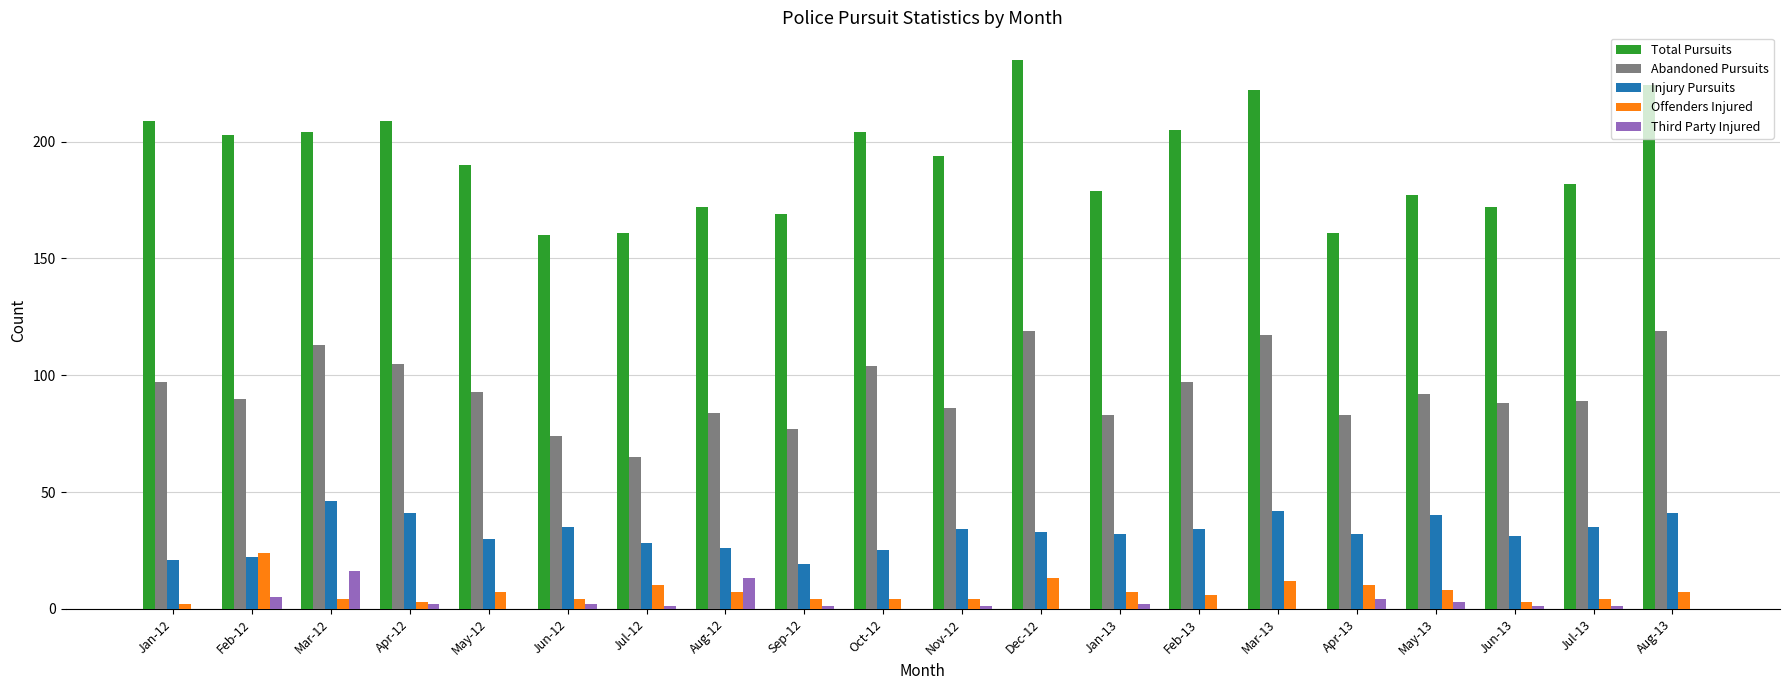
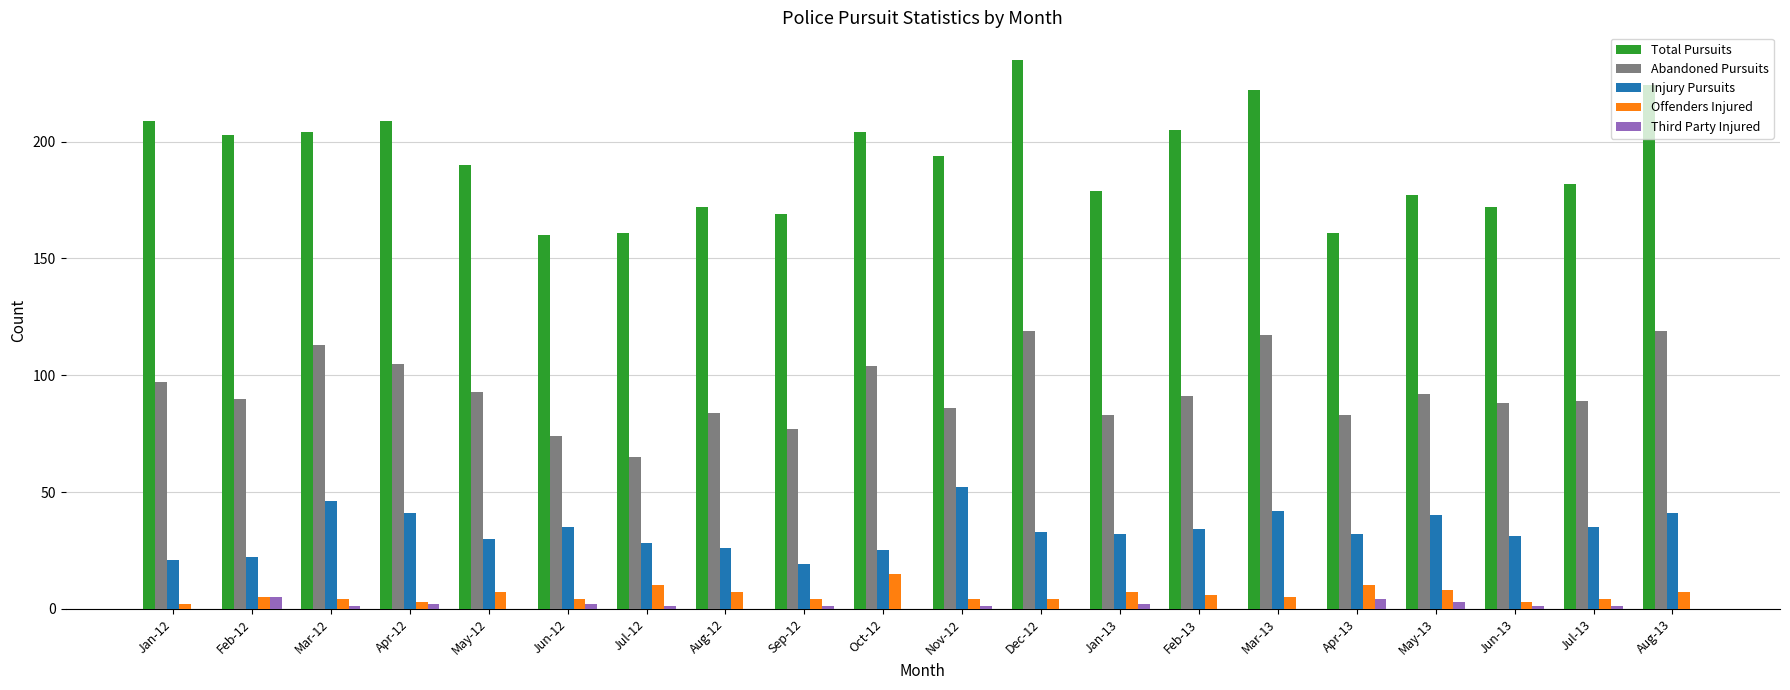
  {
    "Total Pursuits": {
      "Jan-12": 209,
      "Feb-12": 203,
      "Mar-12": 204,
      "Apr-12": 209,
      "May-12": 190,
      "Jun-12": 160,
      "Jul-12": 161,
      "Aug-12": 172,
      "Sep-12": 169,
      "Oct-12": 204,
      "Nov-12": 194,
      "Dec-12": 235,
      "Jan-13": 179,
      "Feb-13": 205,
      "Mar-13": 222,
      "Apr-13": 161,
      "May-13": 177,
      "Jun-13": 172,
      "Jul-13": 182
    },
    "Abandoned Pursuits": {
      "Jan-12": 97,
      "Feb-12": 90,
      "Mar-12": 113,
      "Apr-12": 105,
      "May-12": 93,
      "Jun-12": 74,
      "Jul-12": 65,
      "Aug-12": 84,
      "Sep-12": 77,
      "Oct-12": 104,
      "Nov-12": 86,
      "Dec-12": 119,
      "Jan-13": 83,
-     "Feb-13": 97,
+     "Feb-13": 91,
      "Mar-13": 117,
      "Apr-13": 83,
      "May-13": 92,
      "Jun-13": 88,
      "Jul-13": 89,
      "Aug-13": 119
    },
    "Injury Pursuits": {
      "Jan-12": 21,
      "Feb-12": 22,
      "Mar-12": 46,
      "Apr-12": 41,
      "May-12": 30,
      "Jun-12": 35,
      "Jul-12": 28,
      "Aug-12": 26,
      "Sep-12": 19,
      "Oct-12": 25,
-     "Nov-12": 34,
+     "Nov-12": 52,
      "Dec-12": 33,
      "Jan-13": 32,
      "Feb-13": 34,
      "Mar-13": 42,
      "Apr-13": 32,
      "May-13": 40,
      "Jun-13": 31,
      "Jul-13": 35,
      "Aug-13": 41
    },
    "Offenders Injured": {
      "Jan-12": 2,
-     "Feb-12": 24,
+     "Feb-12": 5,
      "Mar-12": 4,
      "Apr-12": 3,
      "May-12": 7,
      "Jun-12": 4,
      "Jul-12": 10,
      "Aug-12": 7,
      "Sep-12": 4,
-     "Oct-12": 4,
+     "Oct-12": 15,
      "Nov-12": 4,
-     "Dec-12": 13,
+     "Dec-12": 4,
      "Jan-13": 7,
      "Feb-13": 6,
-     "Mar-13": 12,
+     "Mar-13": 5,
      "Apr-13": 10,
      "May-13": 8,
      "Jun-13": 3,
      "Jul-13": 4,
      "Aug-13": 7
    },
    "Third Party Injured": {
      "Jan-12": 0,
      "Feb-12": 5,
-     "Mar-12": 16,
+     "Mar-12": 1,
      "Apr-12": 2,
      "May-12": 0,
      "Jun-12": 2,
-     "Aug-12": 13,
+     "Aug-12": 0,
      "Oct-12": 0,
      "Dec-12": 0,
      "Jan-13": 2,
      "Feb-13": 0,
      "Mar-13": 0,
      "Apr-13": 4,
      "May-13": 3,
      "Aug-13": 0
    }
  }
